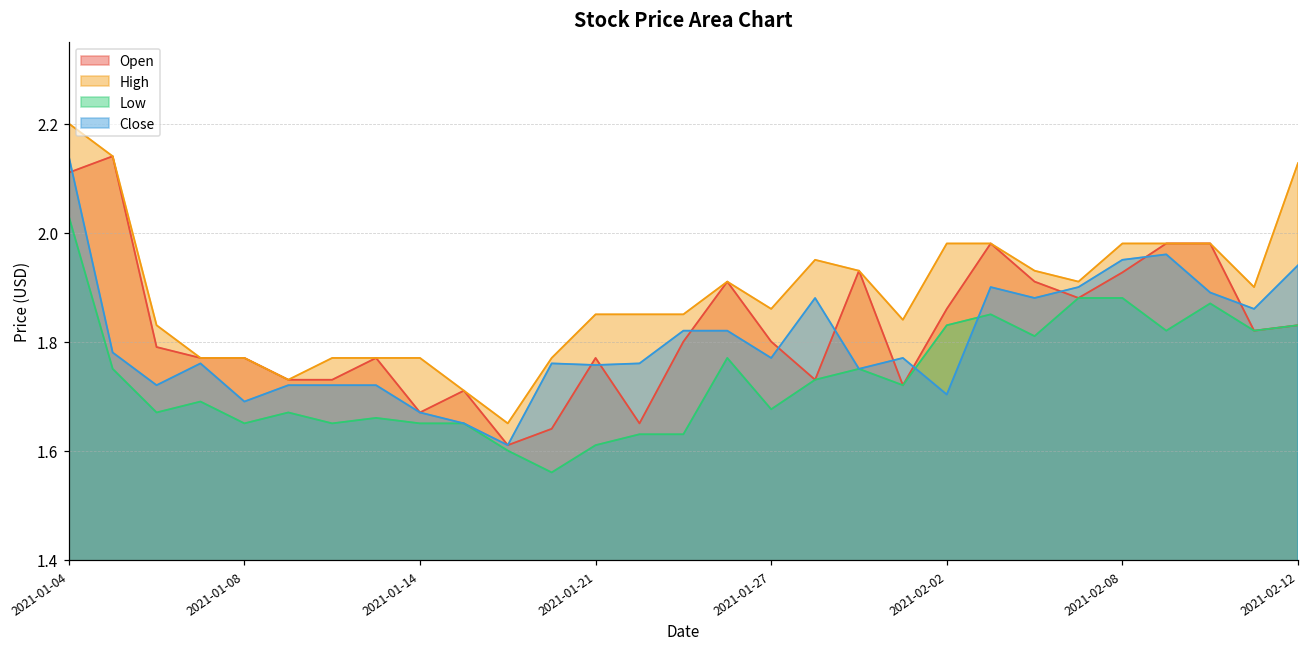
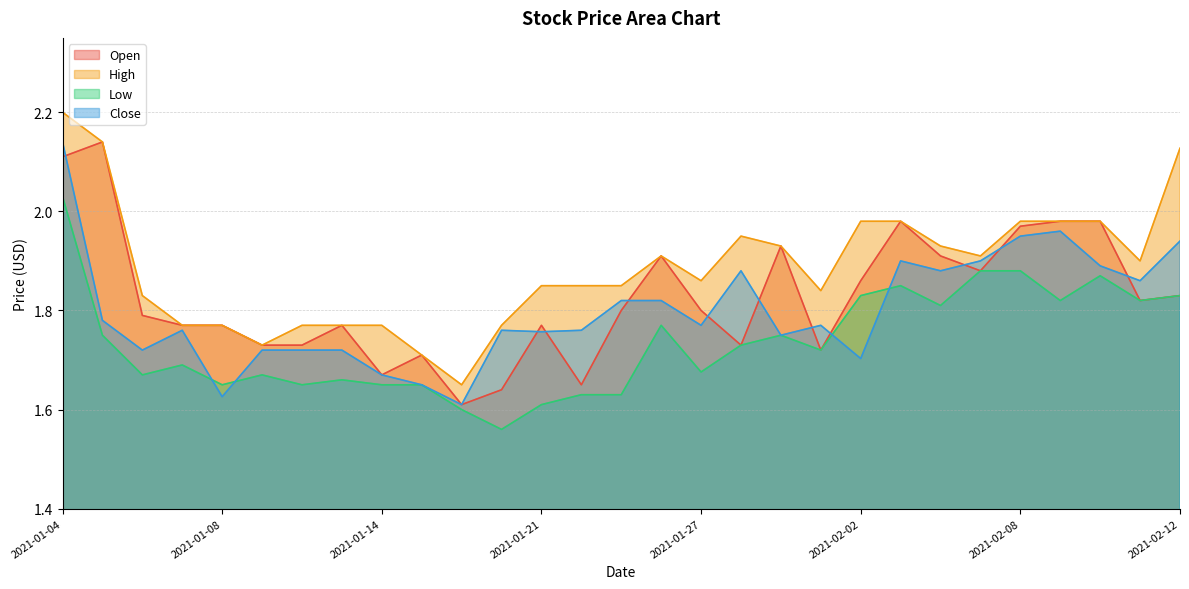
  {
    "Open": {
      "2021-01-04": 2.11,
      "2021-01-21": 1.77,
      "2021-01-27": 1.80,
      "2021-02-02": 1.86,
-     "2021-02-08": 1.93
+     "2021-02-08": 1.97
    },
    "High": {
      "2021-01-04": 2.20,
      "2021-01-14": 1.77,
      "2021-01-21": 1.85,
      "2021-01-27": 1.86,
      "2021-02-02": 1.98,
      "2021-02-08": 1.98,
      "2021-02-12": 2.13
    },
    "Low": {
      "2021-01-04": 2.03,
      "2021-01-08": 1.65,
      "2021-01-14": 1.65,
      "2021-01-21": 1.61,
      "2021-01-27": 1.68,
      "2021-02-02": 1.83,
      "2021-02-08": 1.88
    },
    "Close": {
      "2021-01-04": 2.14,
-     "2021-01-08": 1.69,
+     "2021-01-08": 1.63,
      "2021-01-21": 1.76,
      "2021-01-27": 1.77,
      "2021-02-02": 1.70,
      "2021-02-08": 1.95,
      "2021-02-12": 1.94
    }
  }
